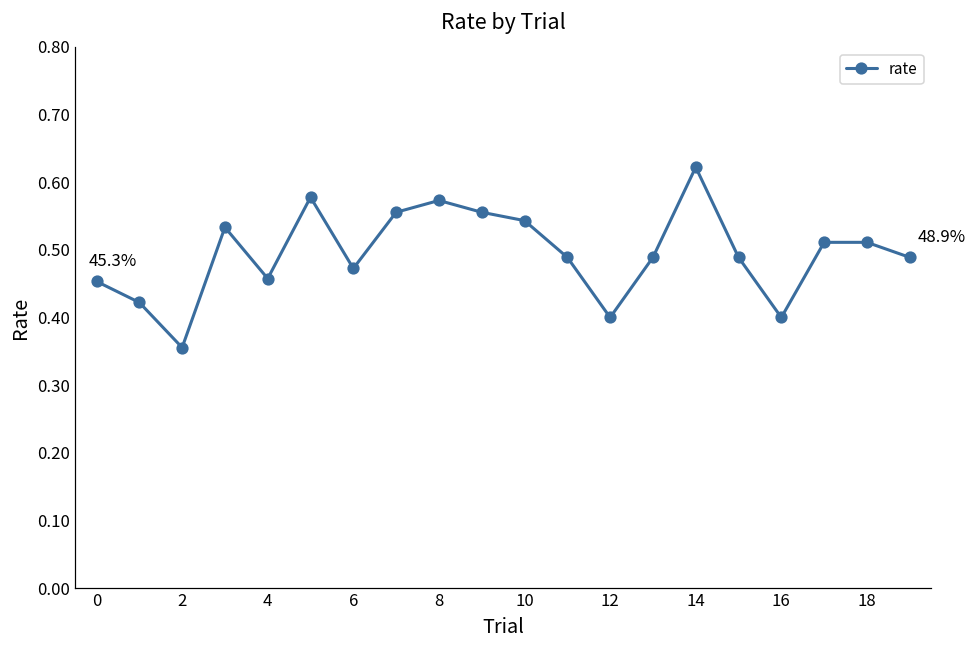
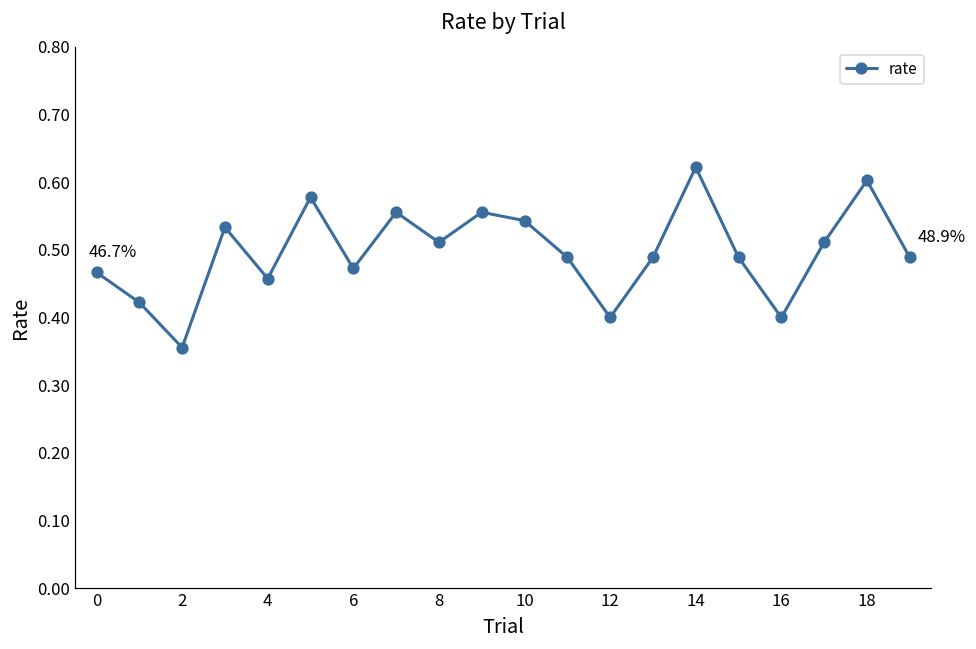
  {
-   "0": "45.3%",
-   "8": "0.57",
-   "18": "0.51"
+   "0": "46.7%",
+   "8": "0.51",
+   "18": "0.60"
  }
